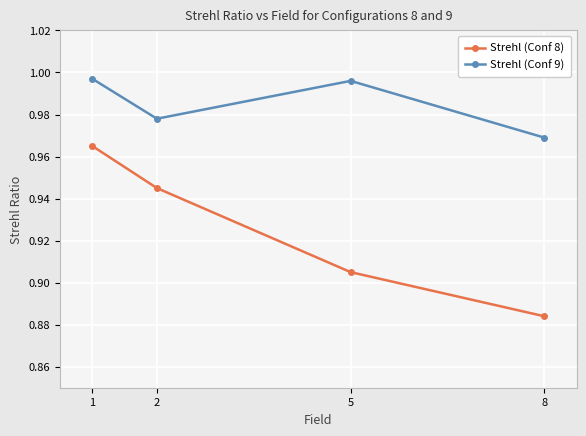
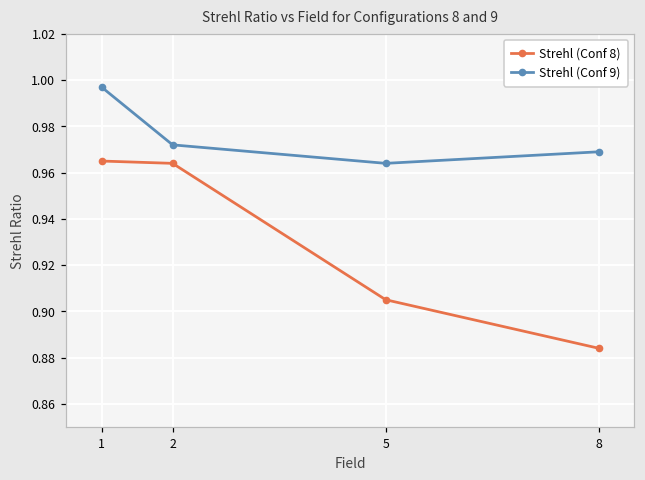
  {
    "Strehl (Conf 8)": {
      "1": 0.965,
-     "2": 0.945,
+     "2": 0.964,
      "5": 0.905,
      "8": 0.884
    },
    "Strehl (Conf 9)": {
      "1": 0.997,
-     "2": 0.978,
-     "5": 0.996,
+     "2": 0.972,
+     "5": 0.964,
      "8": 0.969
    }
  }
